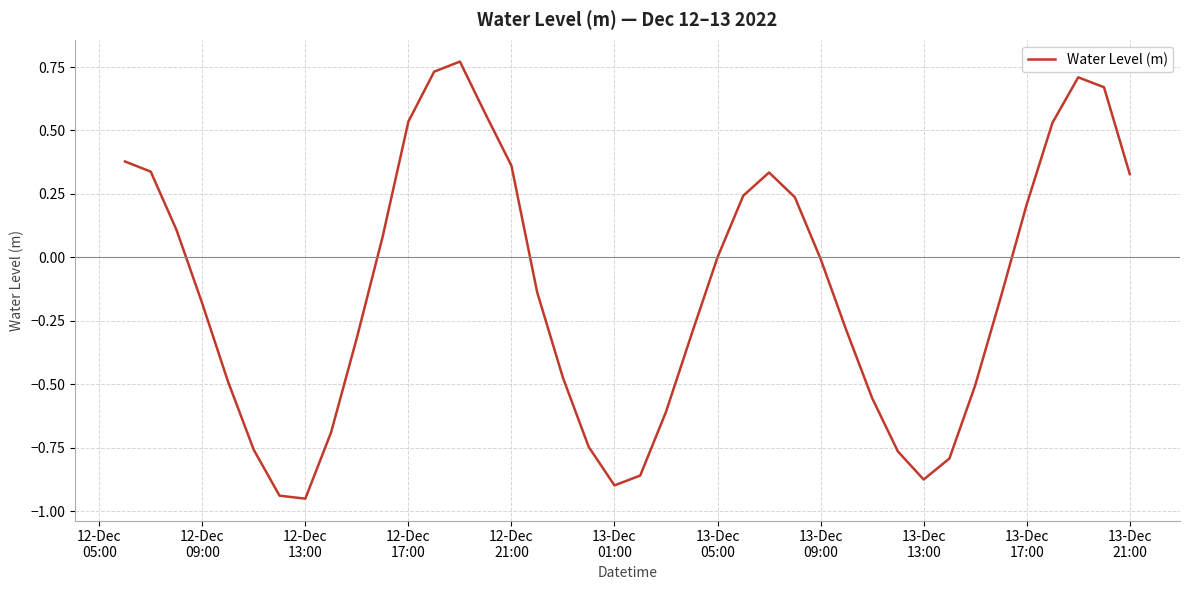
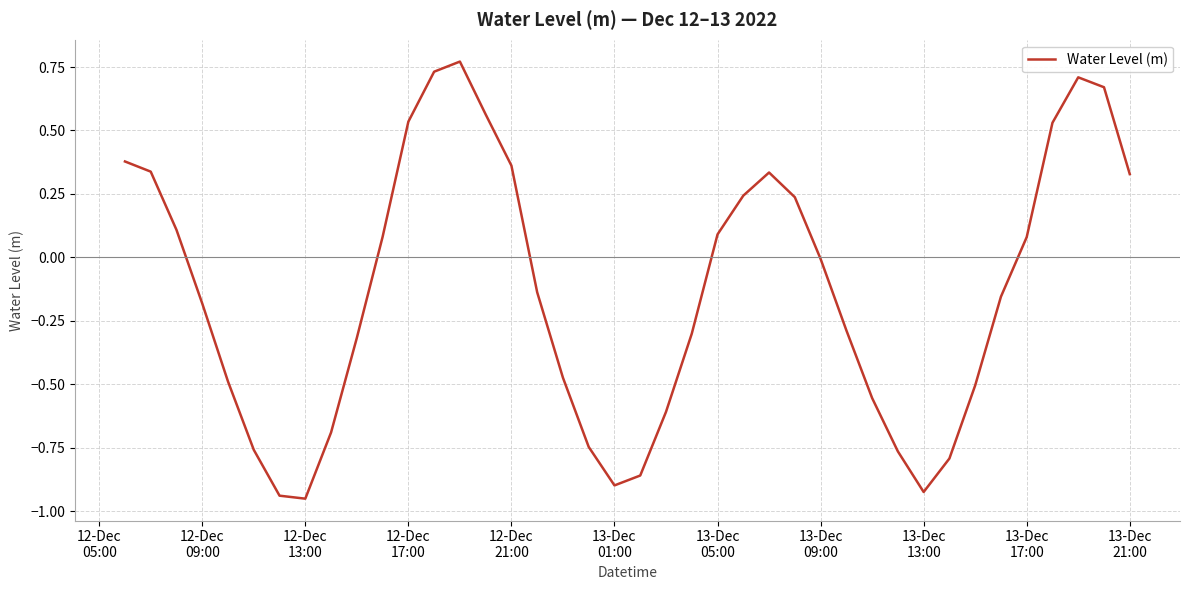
  {
    "12-Dec 09:00": -0.18,
    "12-Dec 13:00": -0.95,
    "12-Dec 17:00": 0.53,
    "12-Dec 21:00": 0.36,
    "13-Dec 01:00": -0.90,
-   "13-Dec 05:00": 0.00,
+   "13-Dec 05:00": 0.09,
    "13-Dec 09:00": -0.01,
-   "13-Dec 13:00": -0.88,
-   "13-Dec 17:00": 0.21,
+   "13-Dec 13:00": -0.92,
+   "13-Dec 17:00": 0.08,
    "13-Dec 21:00": 0.33
  }
